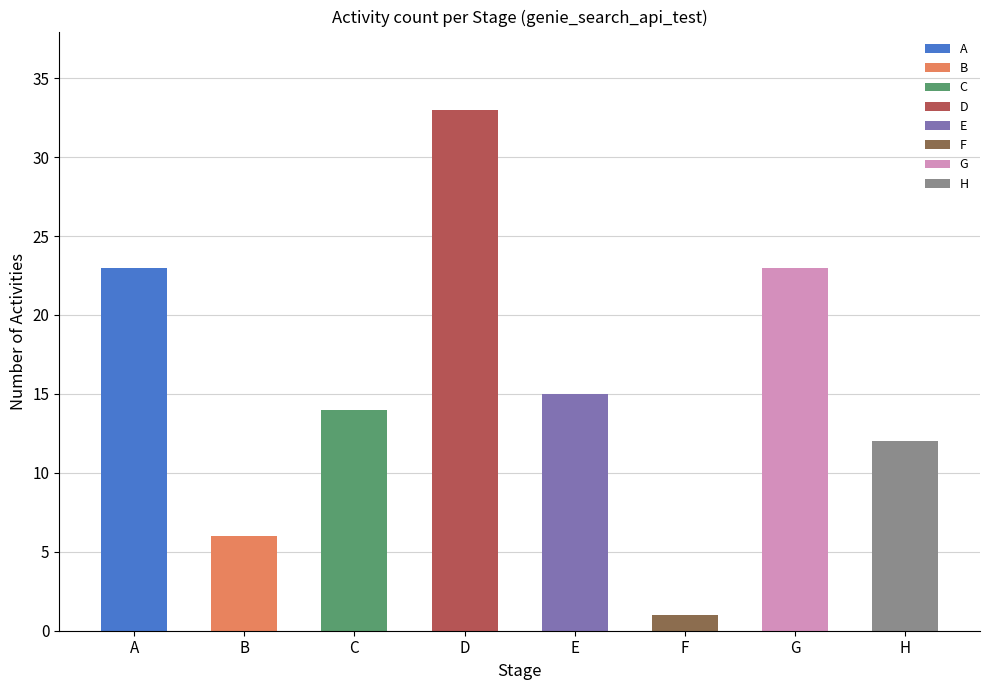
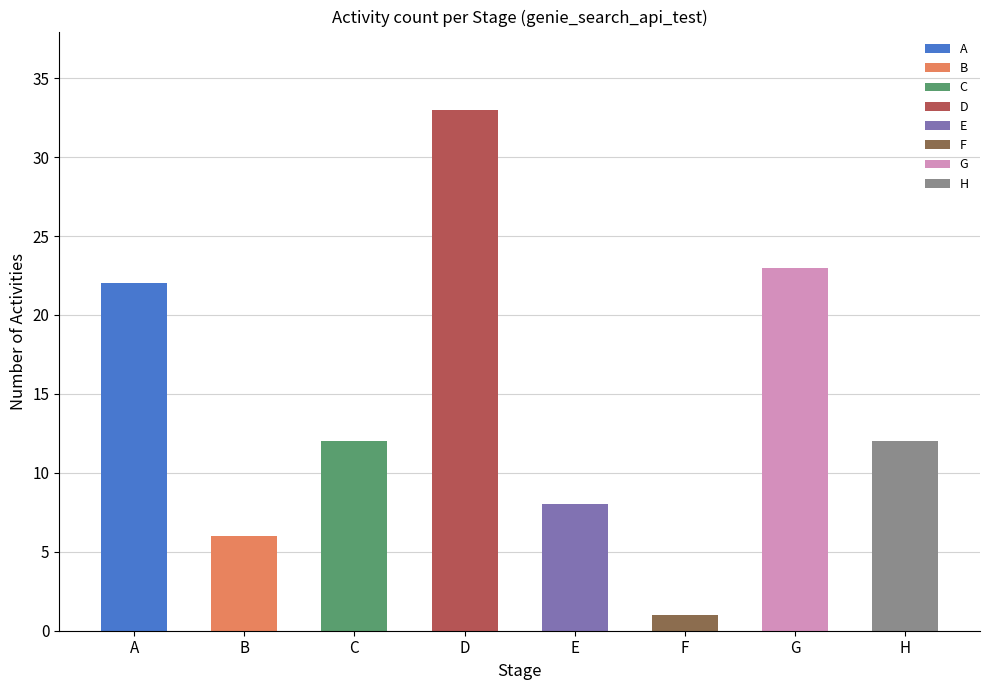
  {
-   "A": 23,
+   "A": 22,
    "B": 6,
-   "C": 14,
+   "C": 12,
    "D": 33,
-   "E": 15,
+   "E": 8,
    "F": 1,
    "G": 23,
    "H": 12
  }
